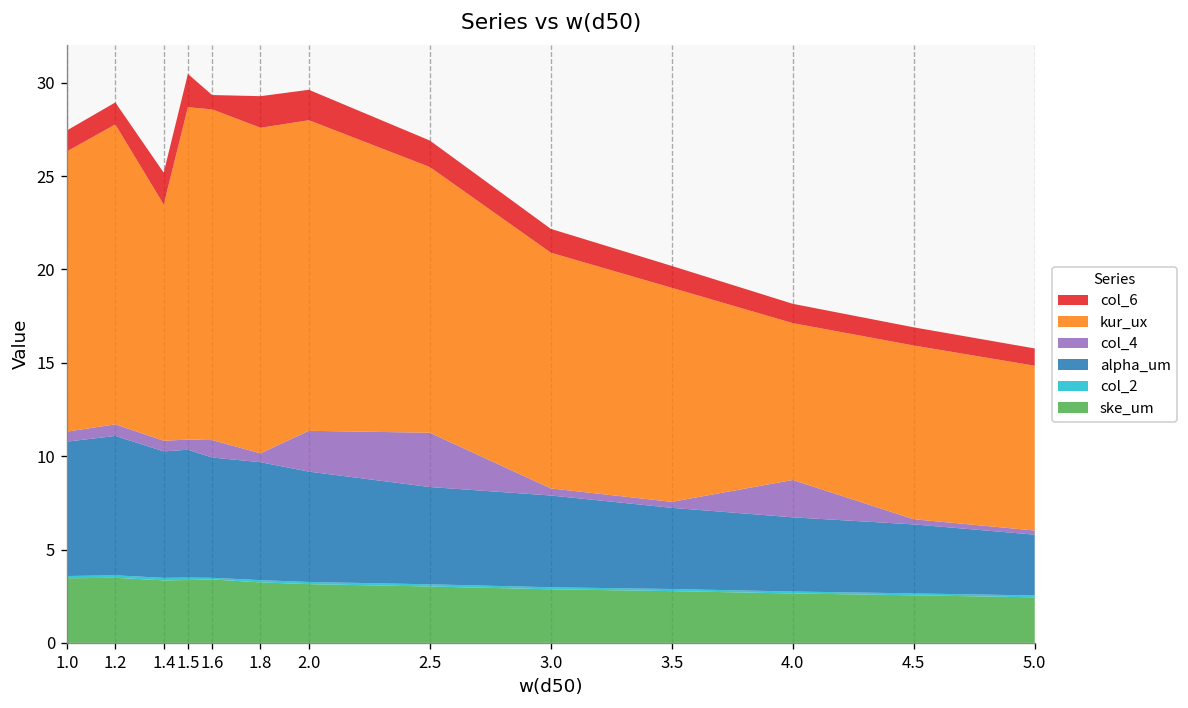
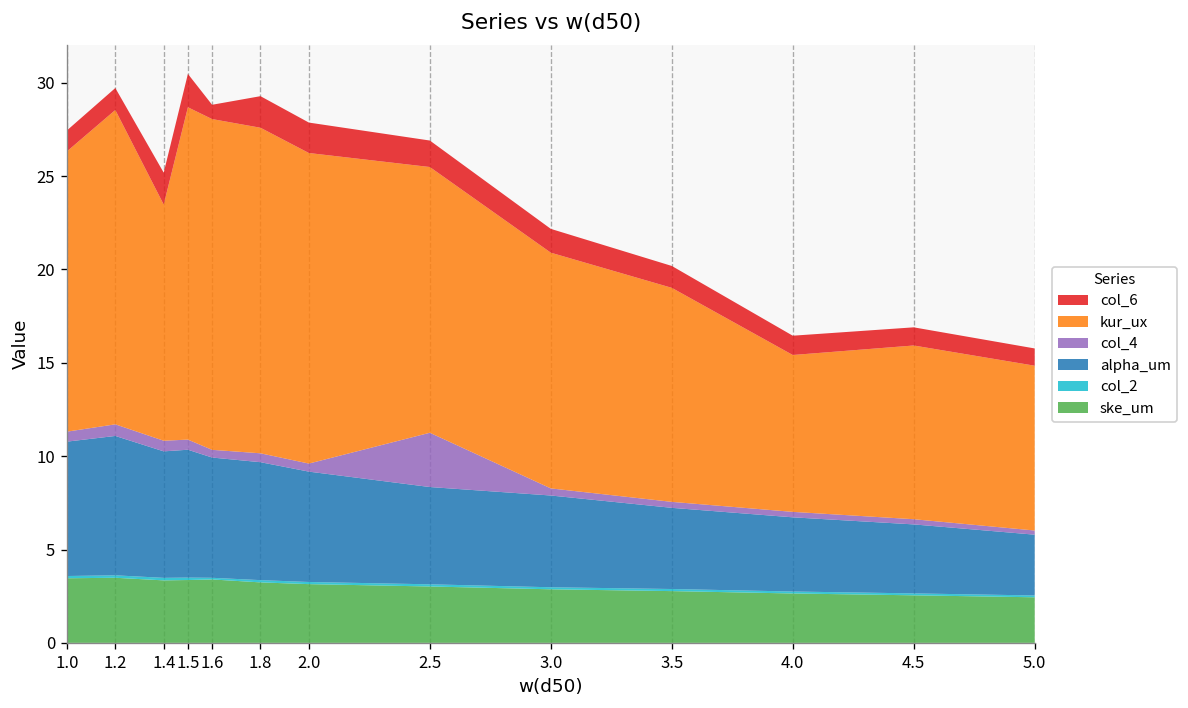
  {
    "alpha_um": {
      "1.0": 7.2,
      "1.2": 7.5,
      "1.4": 6.8,
      "1.5": 6.8,
      "1.6": 6.4,
      "1.8": 6.3,
      "2.0": 5.9,
      "2.5": 5.2,
      "3.0": 4.9,
      "3.5": 4.3,
      "4.0": 4.0,
      "4.5": 3.7,
      "5.0": 3.3
    },
    "col_4": {
      "1.0": 0.5,
      "1.2": 0.6,
      "1.4": 0.6,
      "1.5": 0.5,
-     "1.6": 0.9,
+     "1.6": 0.4,
      "1.8": 0.5,
-     "2.0": 2.2,
+     "2.0": 0.4,
      "2.5": 2.9,
      "3.0": 0.4,
      "3.5": 0.3,
-     "4.0": 2.0,
+     "4.0": 0.3,
      "4.5": 0.3,
      "5.0": 0.2
    },
    "kur_ux": {
      "1.0": 15.0,
-     "1.2": 16.1,
+     "1.2": 16.8,
      "1.4": 12.6,
      "1.5": 17.8,
      "1.6": 17.7,
      "1.8": 17.4,
      "2.0": 16.6,
      "2.5": 14.2,
      "3.0": 12.6,
      "3.5": 11.5,
      "4.0": 8.4,
      "4.5": 9.3,
      "5.0": 8.8
    },
    "col_6": {
      "1.0": 1.1,
      "1.2": 1.2,
      "1.4": 1.7,
      "1.5": 1.8,
      "1.6": 0.8,
      "1.8": 1.7,
      "2.0": 1.6,
      "2.5": 1.4,
      "3.0": 1.3,
      "3.5": 1.2,
      "4.0": 1.0,
      "4.5": 1.0,
      "5.0": 0.9
    }
  }
